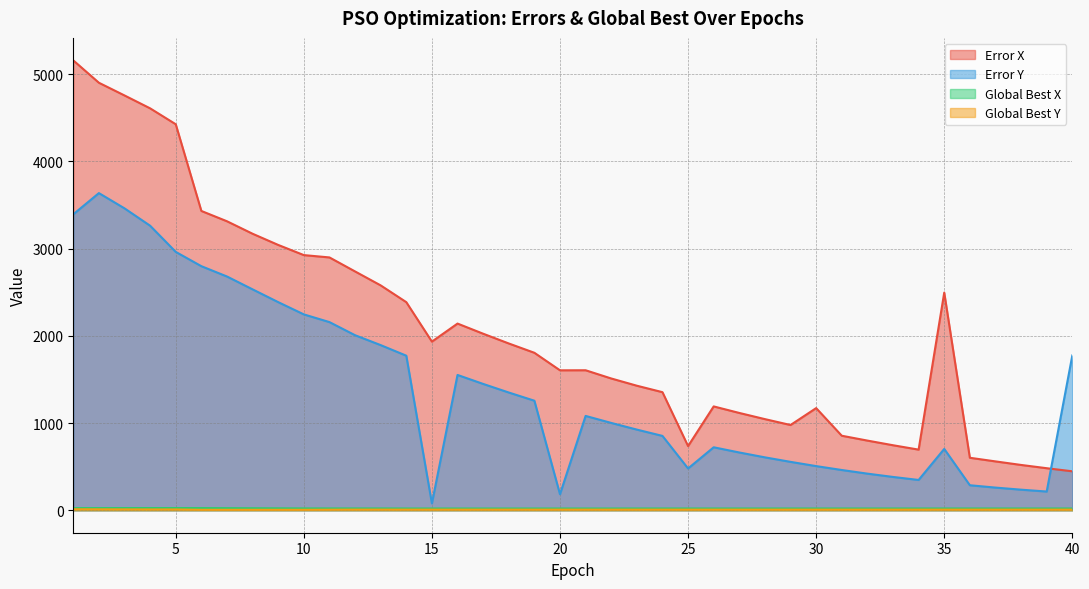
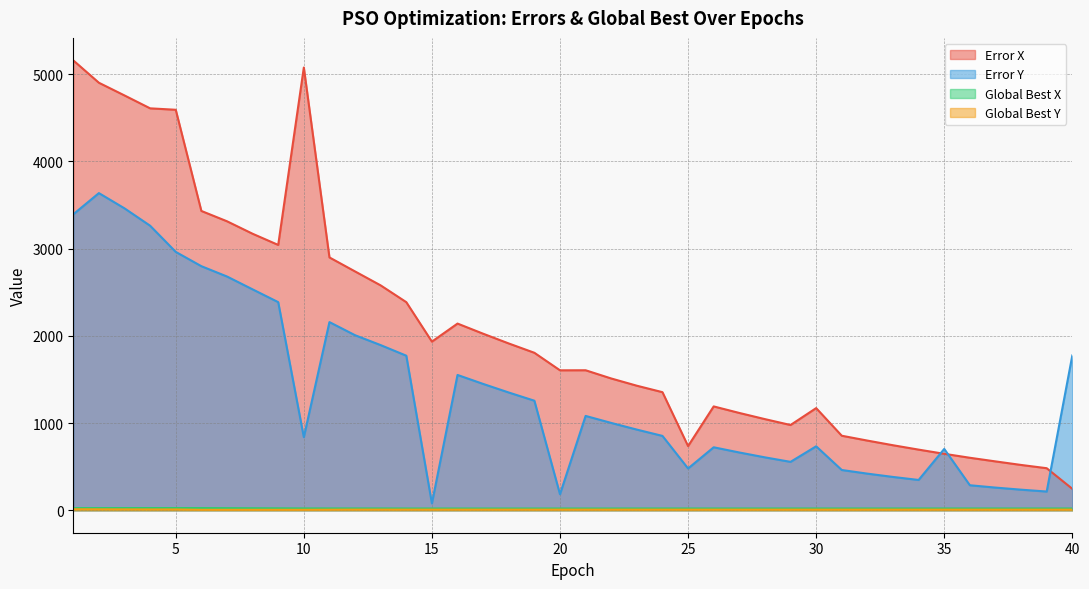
  {
    "Error X": {
-     "5": 4400,
-     "10": 2900,
+     "5": 4600,
+     "10": 5100,
      "15": 1900,
      "20": 1600,
      "25": 700,
      "30": 1200,
-     "35": 2500,
-     "40": 400
+     "35": 600,
+     "40": 200
    },
    "Error Y": {
      "5": 3000,
-     "10": 2200,
+     "10": 800,
      "15": 100,
      "20": 200,
      "25": 500,
-     "30": 500,
+     "30": 700,
      "35": 700,
      "40": 1800
    }
  }
